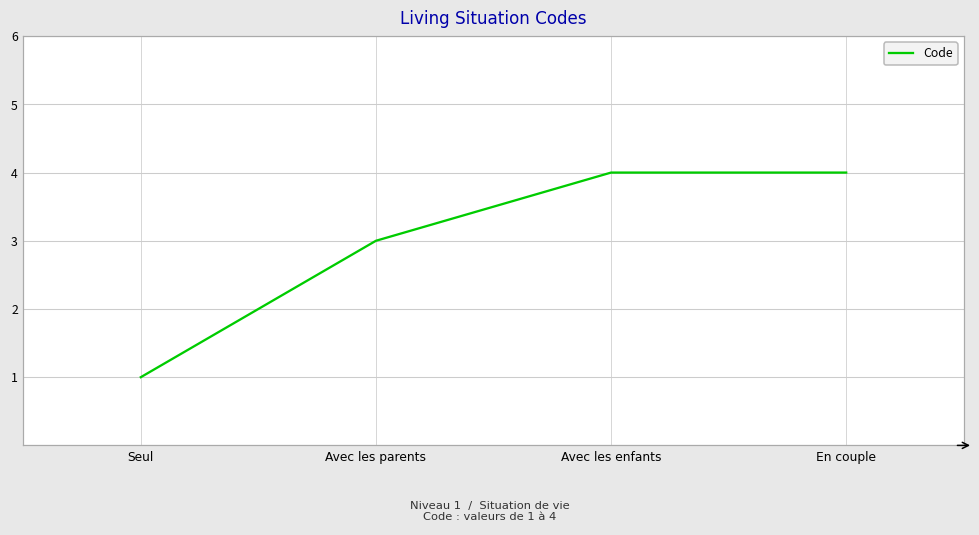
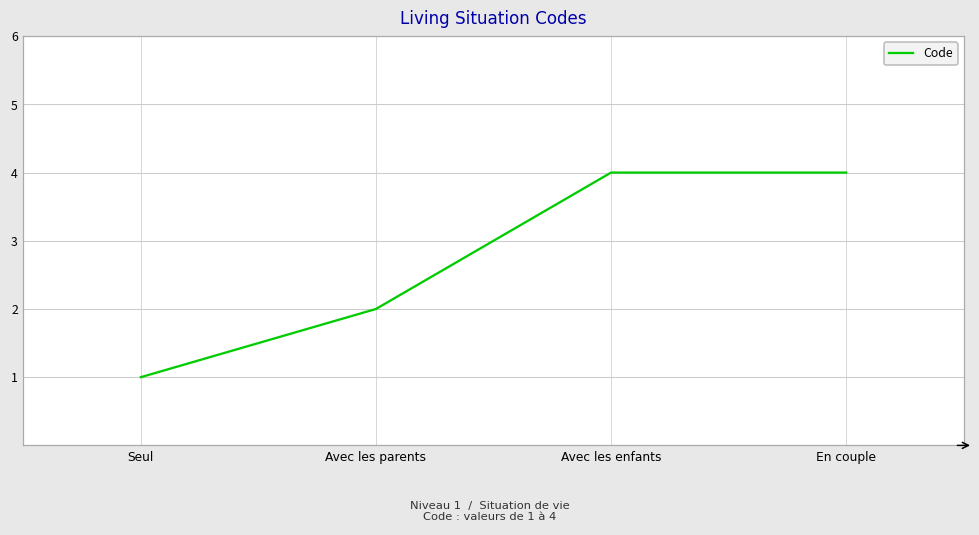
  {
    "Seul": 1,
-   "Avec les parents": 3,
+   "Avec les parents": 2,
    "Avec les enfants": 4,
    "En couple": 4
  }
